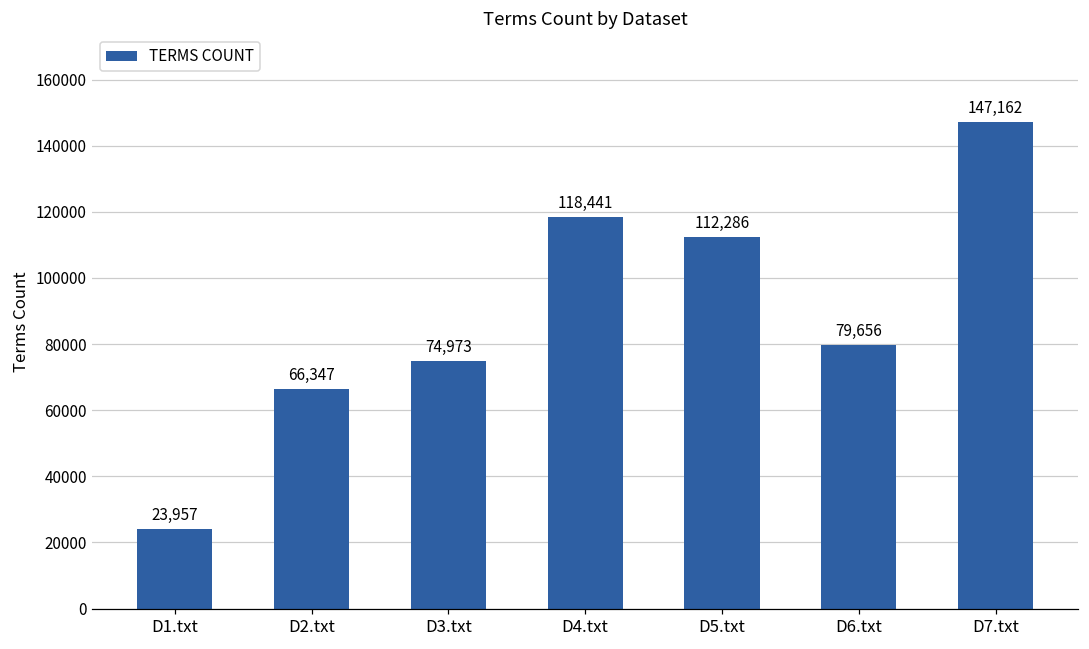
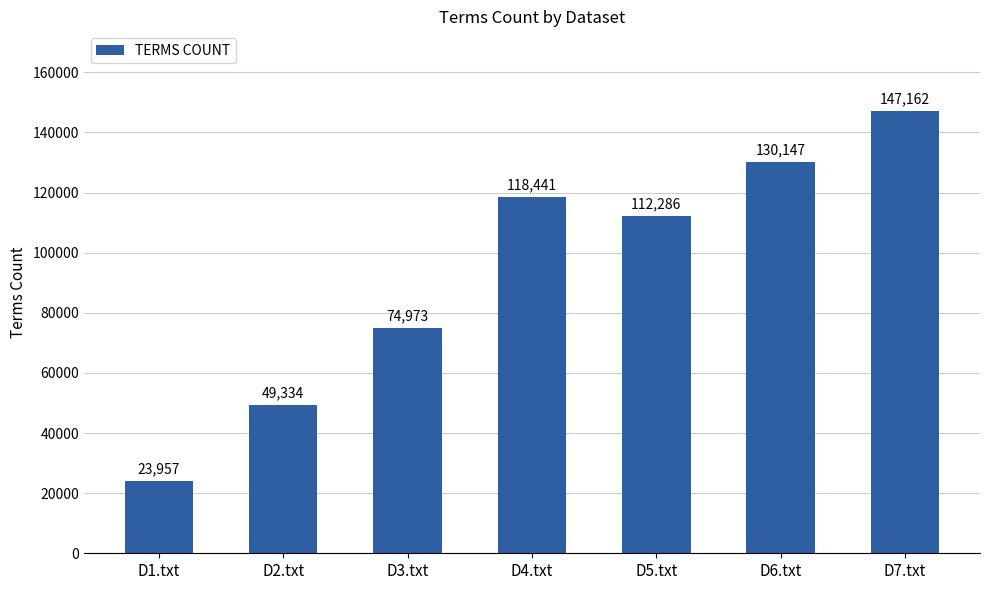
  {
    "D1.txt": "23,957",
-   "D2.txt": "66,347",
+   "D2.txt": "49,334",
    "D3.txt": "74,973",
    "D4.txt": "118,441",
    "D5.txt": "112,286",
-   "D6.txt": "79,656",
+   "D6.txt": "130,147",
    "D7.txt": "147,162"
  }
